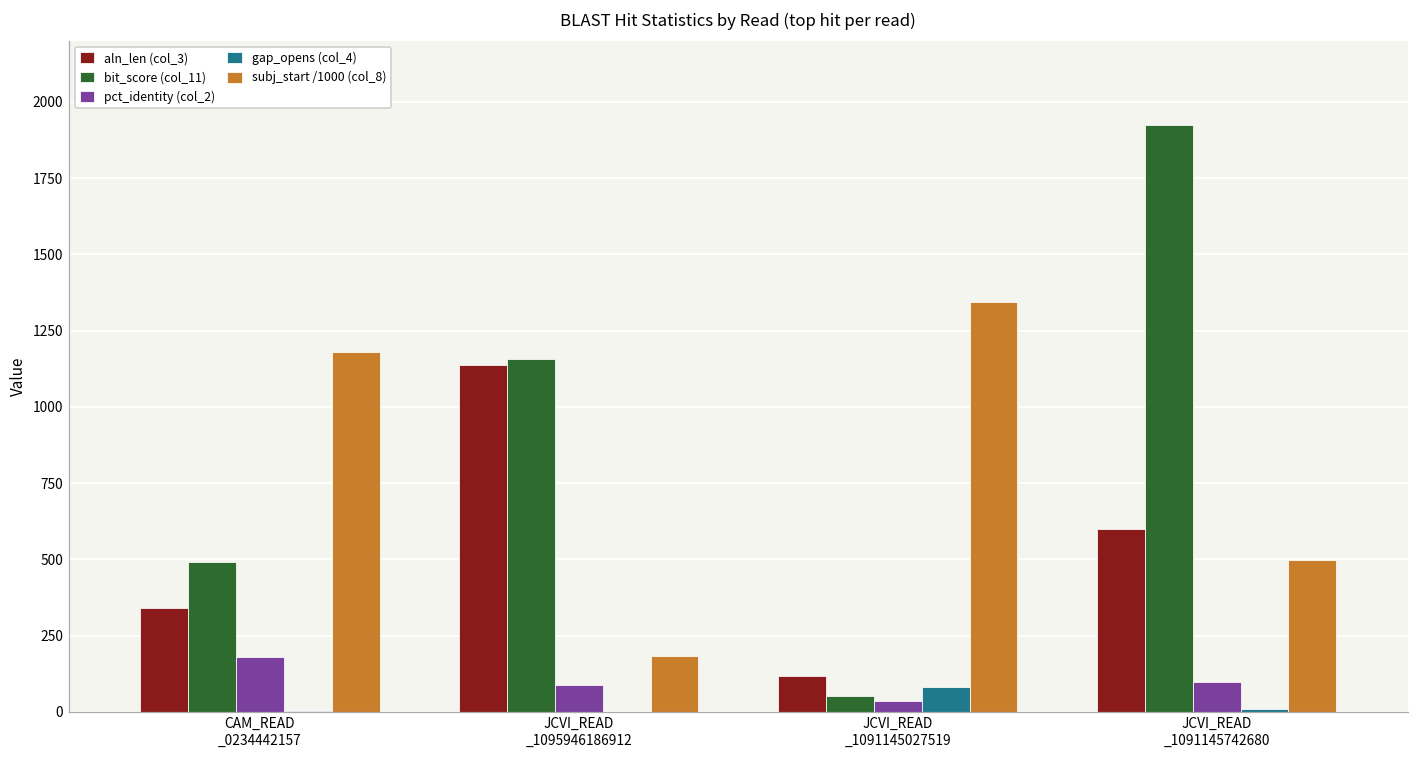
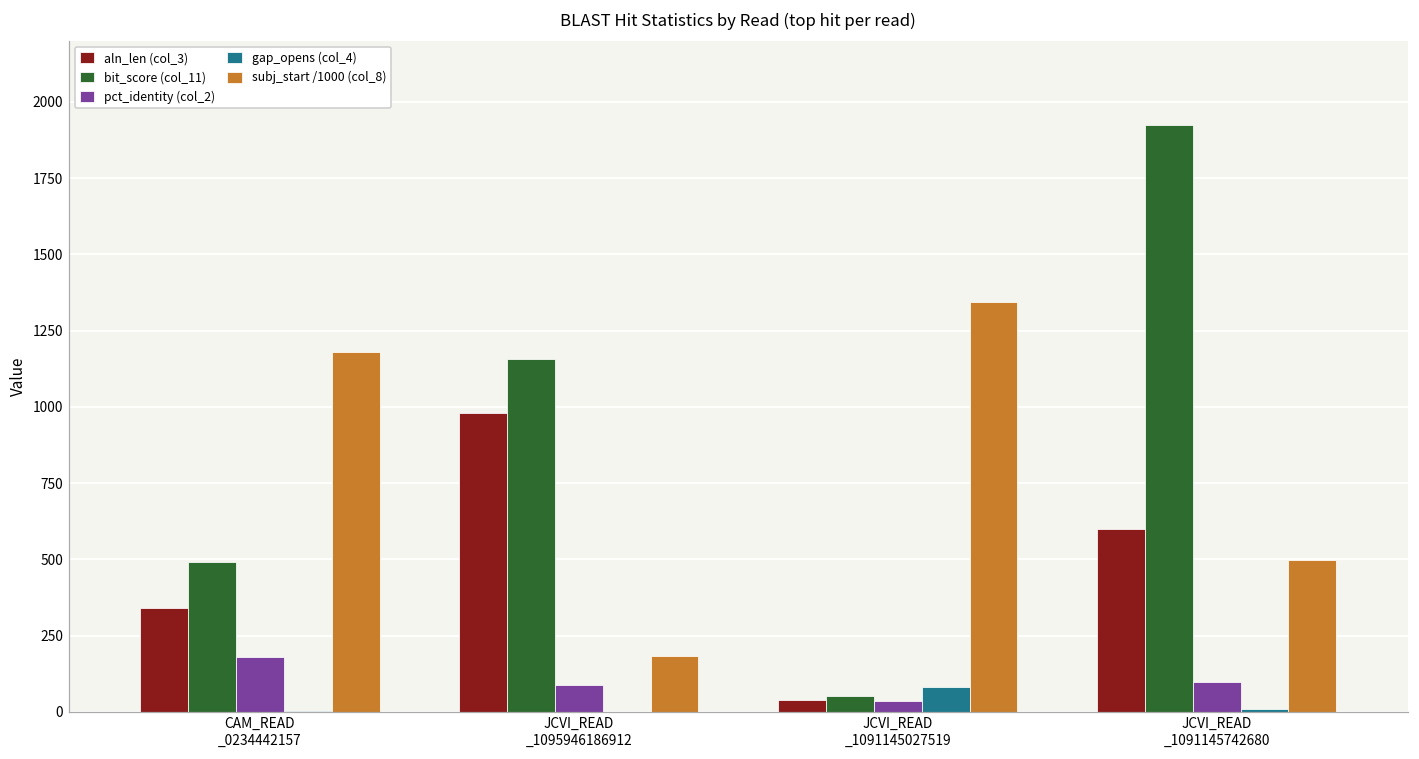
  {
    "aln_len (col_3)": {
      "CAM_READ _0234442157": 340,
-     "JCVI_READ _1095946186912": 1140,
-     "JCVI_READ _1091145027519": 120,
+     "JCVI_READ _1095946186912": 980,
+     "JCVI_READ _1091145027519": 40,
      "JCVI_READ _1091145742680": 600
    },
    "bit_score (col_11)": {
      "CAM_READ _0234442157": 490,
      "JCVI_READ _1095946186912": 1160,
      "JCVI_READ _1091145027519": 50,
      "JCVI_READ _1091145742680": 1930
    },
    "pct_identity (col_2)": {
      "CAM_READ _0234442157": 180,
      "JCVI_READ _1095946186912": 90,
      "JCVI_READ _1091145027519": 40,
      "JCVI_READ _1091145742680": 100
    },
    "gap_opens (col_4)": {
      "JCVI_READ _1095946186912": 0,
      "JCVI_READ _1091145027519": 80
    },
    "subj_start /1000 (col_8)": {
      "CAM_READ _0234442157": 1180,
      "JCVI_READ _1095946186912": 180,
      "JCVI_READ _1091145027519": 1340,
      "JCVI_READ _1091145742680": 500
    }
  }
